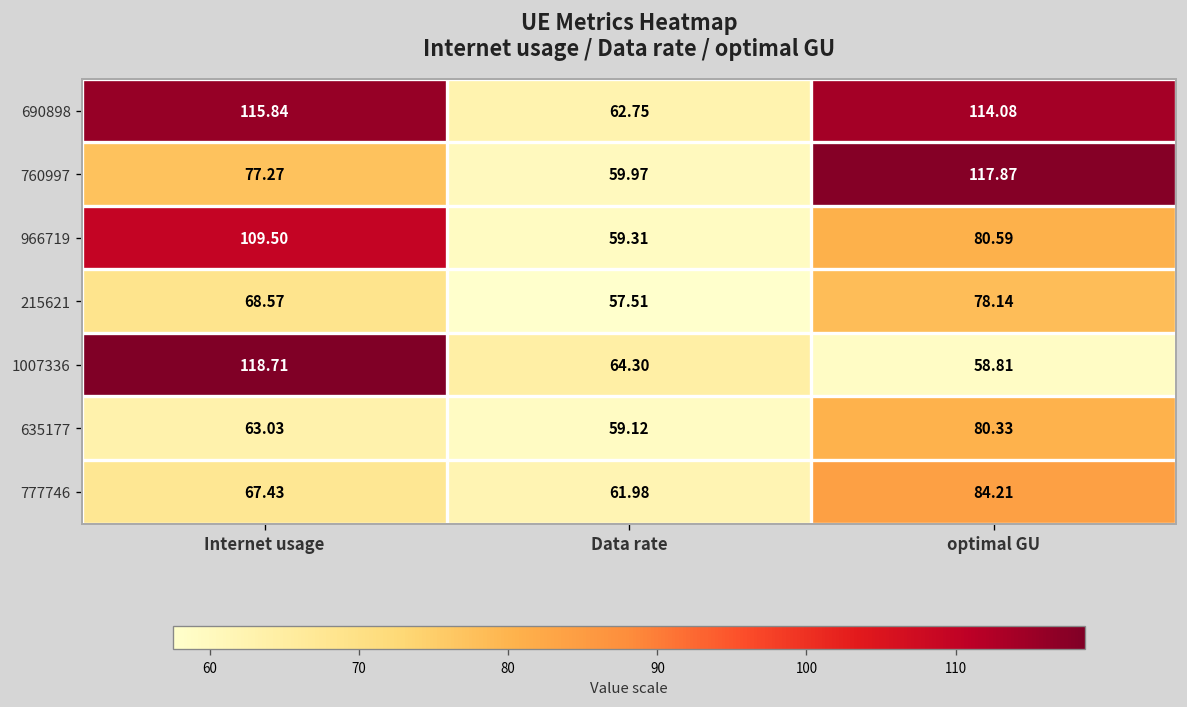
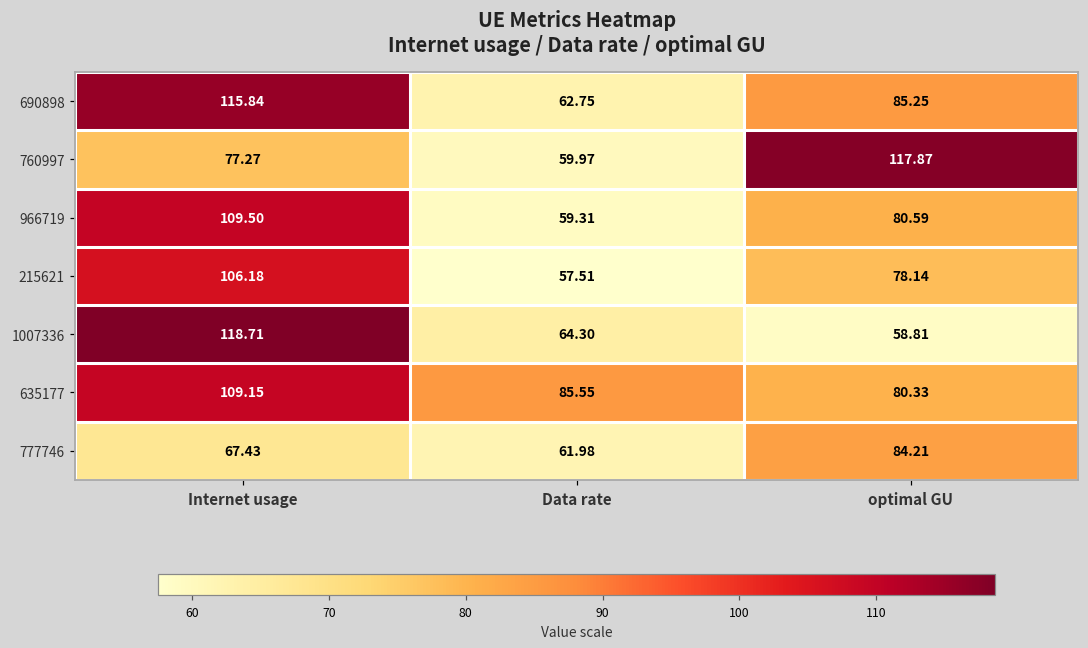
  {
    "690898": {
      "Internet usage": 115.84,
      "Data rate": 62.75,
-     "optimal GU": 114.08
+     "optimal GU": 85.25
    },
    "760997": {
      "Internet usage": 77.27,
      "Data rate": 59.97,
      "optimal GU": 117.87
    },
    "966719": {
      "Internet usage": 109.50,
      "Data rate": 59.31,
      "optimal GU": 80.59
    },
    "215621": {
-     "Internet usage": 68.57,
+     "Internet usage": 106.18,
      "Data rate": 57.51,
      "optimal GU": 78.14
    },
    "1007336": {
      "Internet usage": 118.71,
      "Data rate": 64.30,
      "optimal GU": 58.81
    },
    "635177": {
-     "Internet usage": 63.03,
-     "Data rate": 59.12,
+     "Internet usage": 109.15,
+     "Data rate": 85.55,
      "optimal GU": 80.33
    },
    "777746": {
      "Internet usage": 67.43,
      "Data rate": 61.98,
      "optimal GU": 84.21
    }
  }
